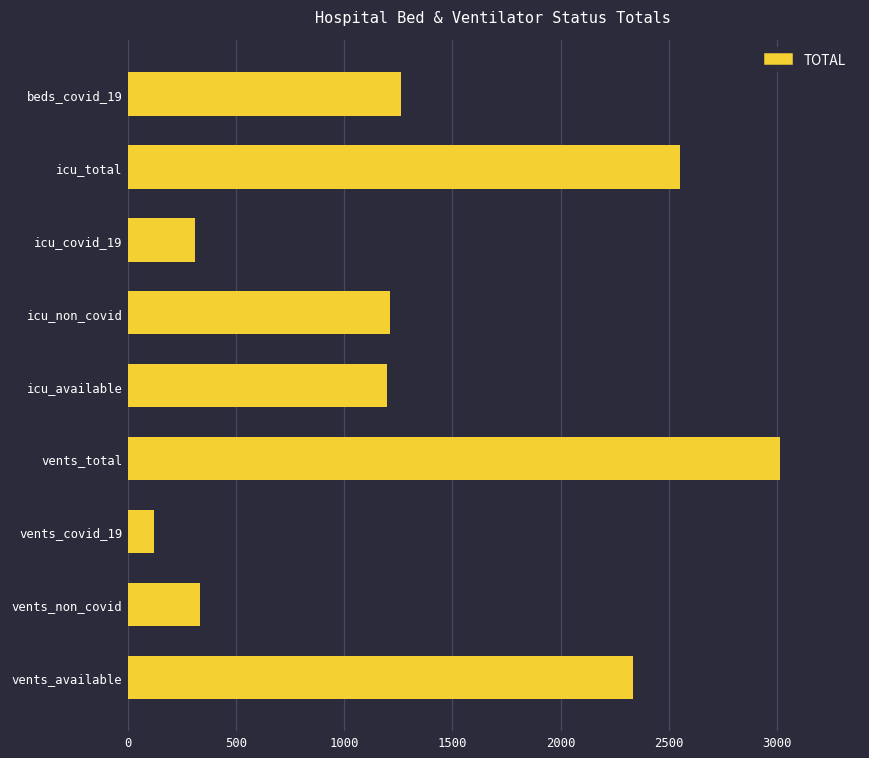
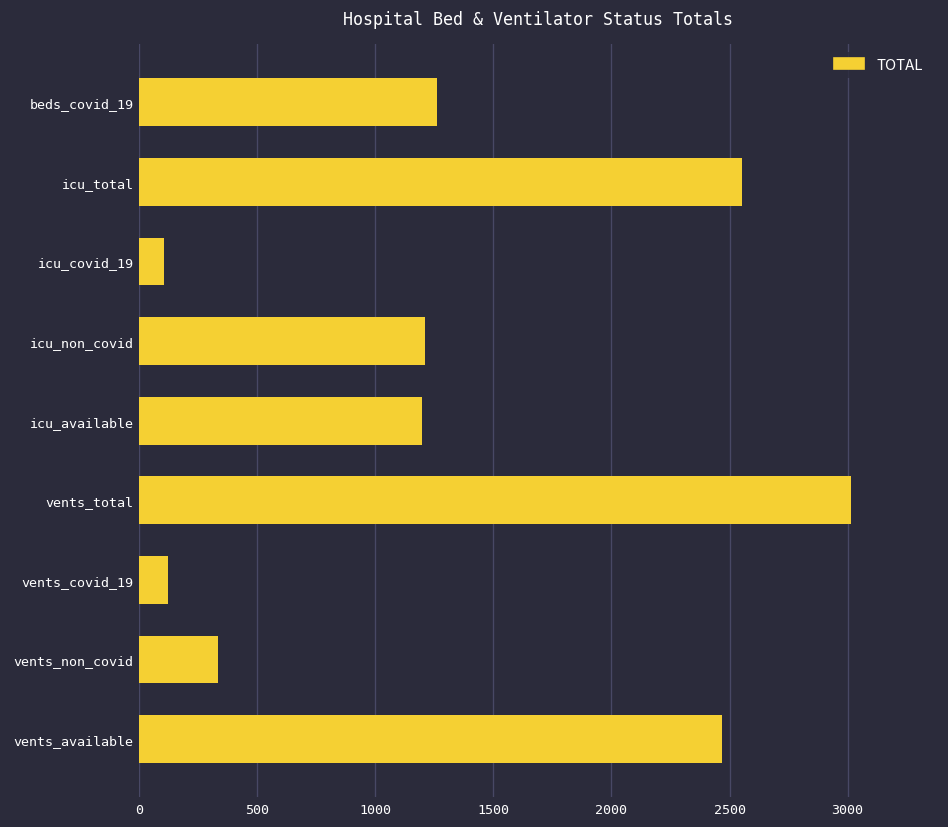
  {
    "beds_covid_19": 1260,
    "icu_total": 2550,
-   "icu_covid_19": 310,
+   "icu_covid_19": 110,
    "icu_non_covid": 1210,
    "icu_available": 1200,
    "vents_total": 3010,
    "vents_covid_19": 120,
    "vents_non_covid": 330,
-   "vents_available": 2330
+   "vents_available": 2470
  }
